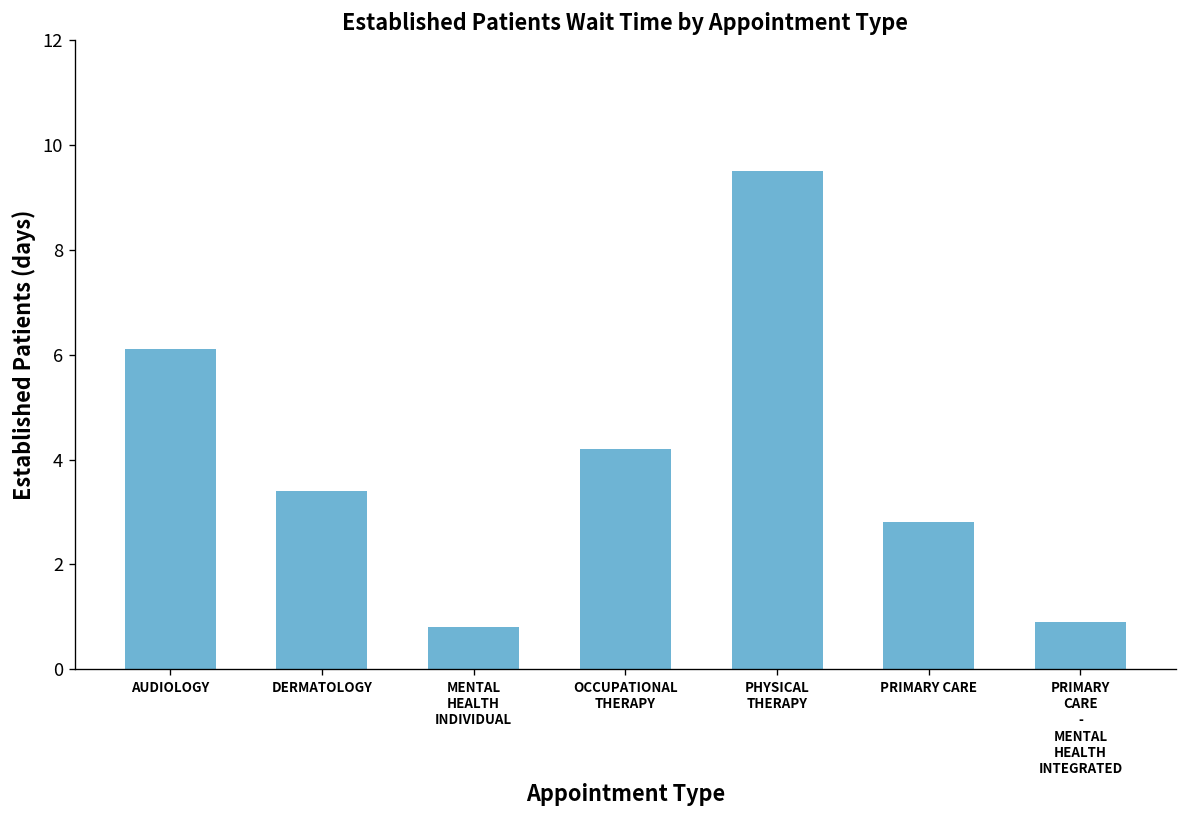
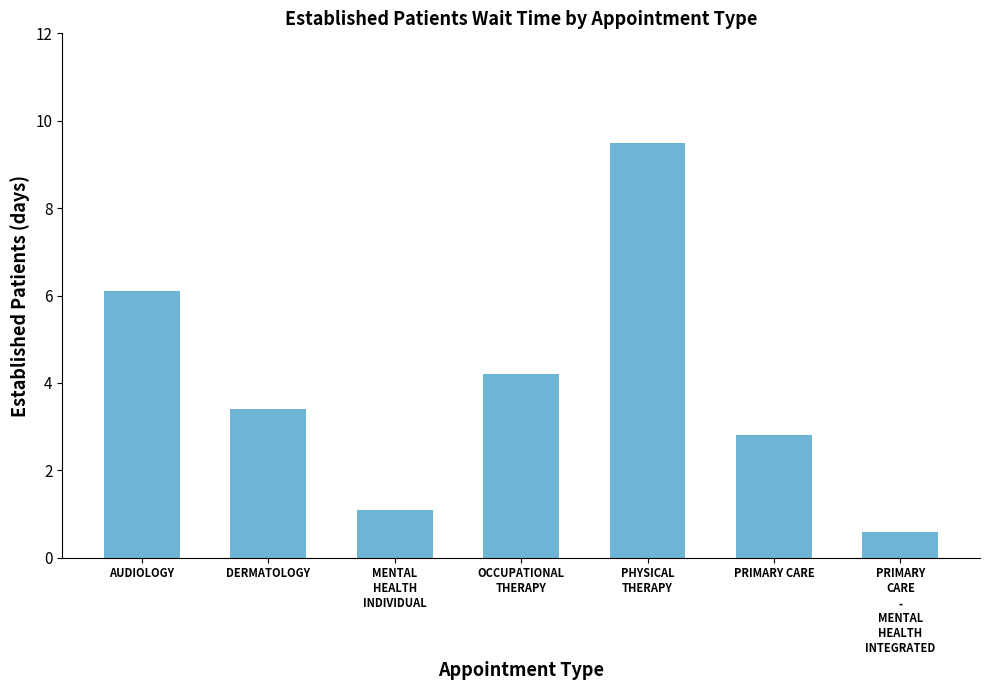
  {
    "AUDIOLOGY": 6.1,
    "DERMATOLOGY": 3.4,
-   "MENTAL HEALTH INDIVIDUAL": 0.8,
+   "MENTAL HEALTH INDIVIDUAL": 1.1,
    "OCCUPATIONAL THERAPY": 4.2,
    "PHYSICAL THERAPY": 9.5,
    "PRIMARY CARE": 2.8,
-   "PRIMARY CARE - MENTAL HEALTH INTEGRATED": 0.9
+   "PRIMARY CARE - MENTAL HEALTH INTEGRATED": 0.6
  }
